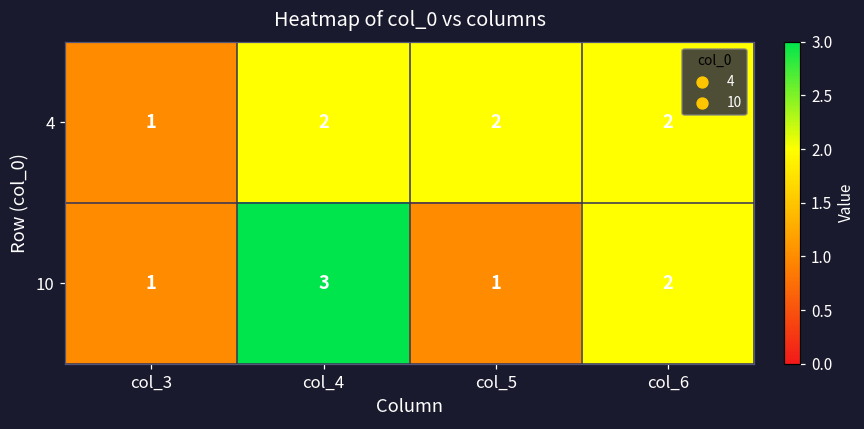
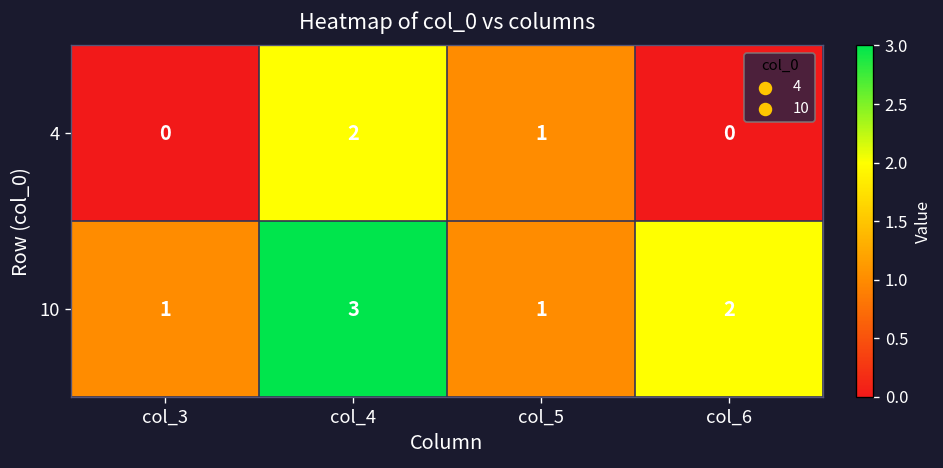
  {
    "4": {
-     "col_3": 1,
+     "col_3": 0,
      "col_4": 2,
-     "col_5": 2,
-     "col_6": 2
+     "col_5": 1,
+     "col_6": 0
    },
    "10": {
      "col_3": 1,
      "col_4": 3,
      "col_5": 1,
      "col_6": 2
    }
  }
